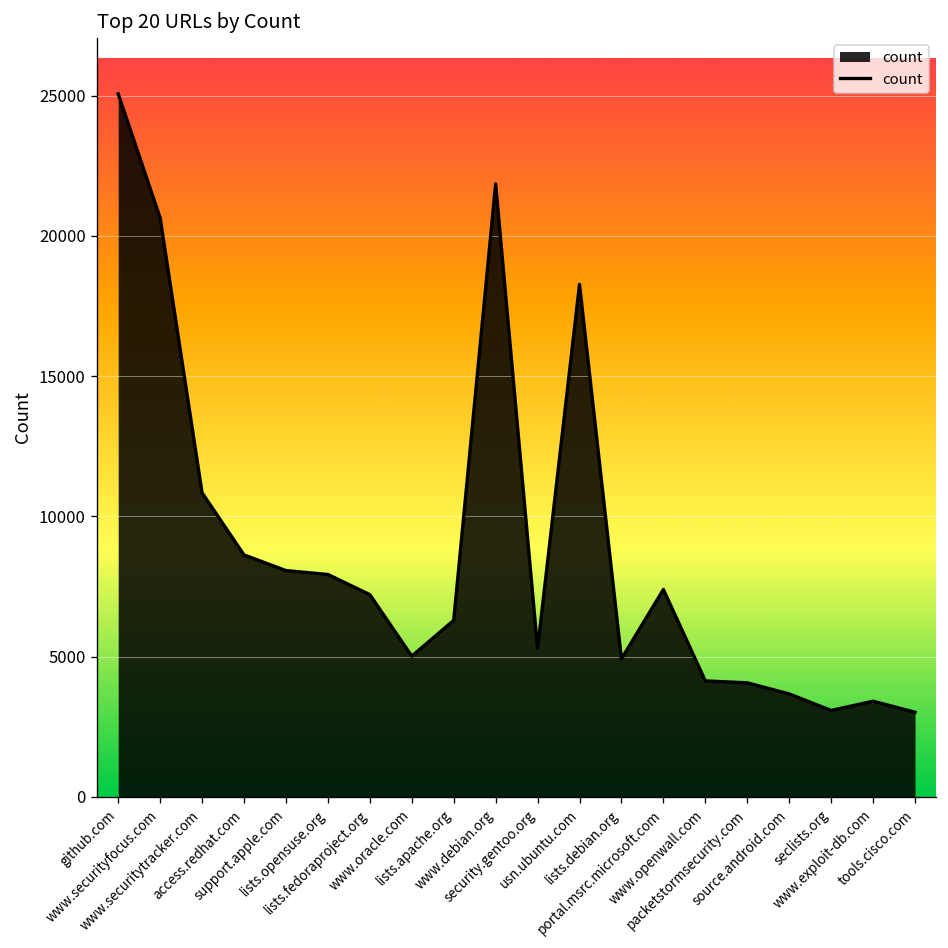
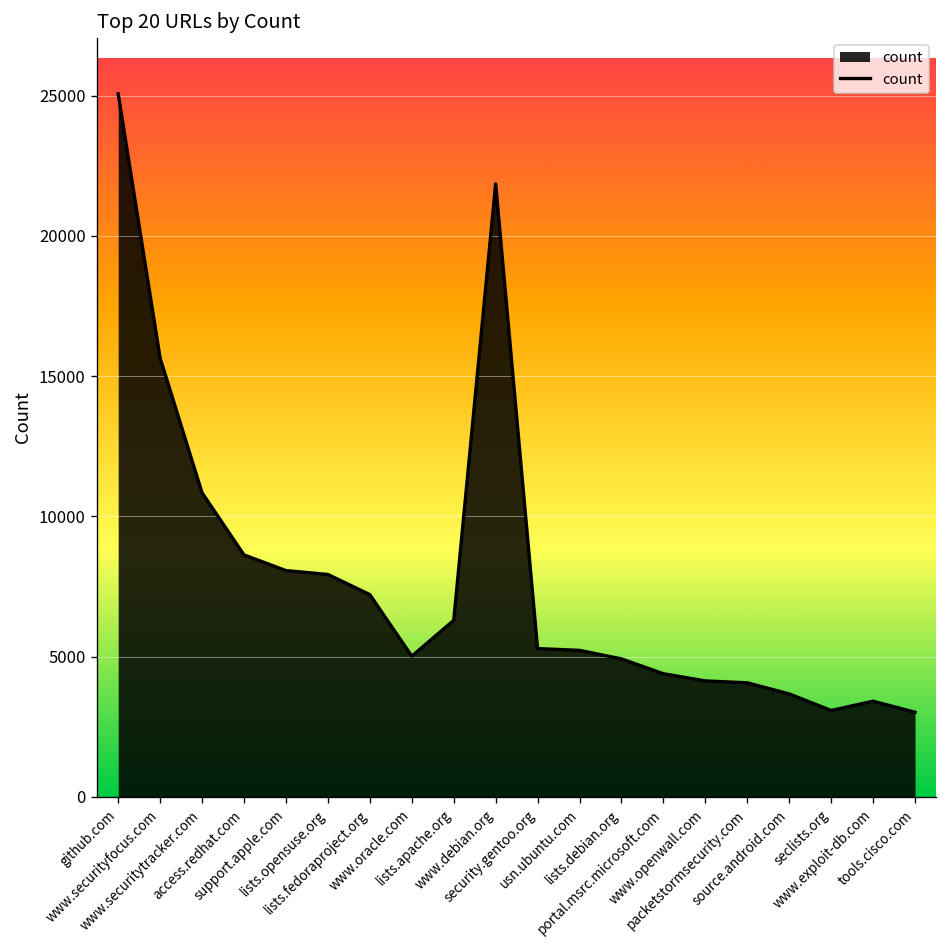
  {
    "github.com": 25100,
-   "www.securityfocus.com": 20600,
+   "www.securityfocus.com": 15600,
    "www.securitytracker.com": 10800,
    "access.redhat.com": 8600,
    "support.apple.com": 8100,
    "lists.opensuse.org": 7900,
    "lists.fedoraproject.org": 7200,
    "www.oracle.com": 5000,
    "lists.apache.org": 6300,
    "www.debian.org": 21900,
    "security.gentoo.org": 5300,
-   "usn.ubuntu.com": 18300,
+   "usn.ubuntu.com": 5200,
    "lists.debian.org": 4900,
-   "portal.msrc.microsoft.com": 7400,
+   "portal.msrc.microsoft.com": 4400,
    "www.openwall.com": 4100,
    "packetstormsecurity.com": 4100,
    "source.android.com": 3700,
    "seclists.org": 3100,
    "www.exploit-db.com": 3400,
    "tools.cisco.com": 3000
  }
